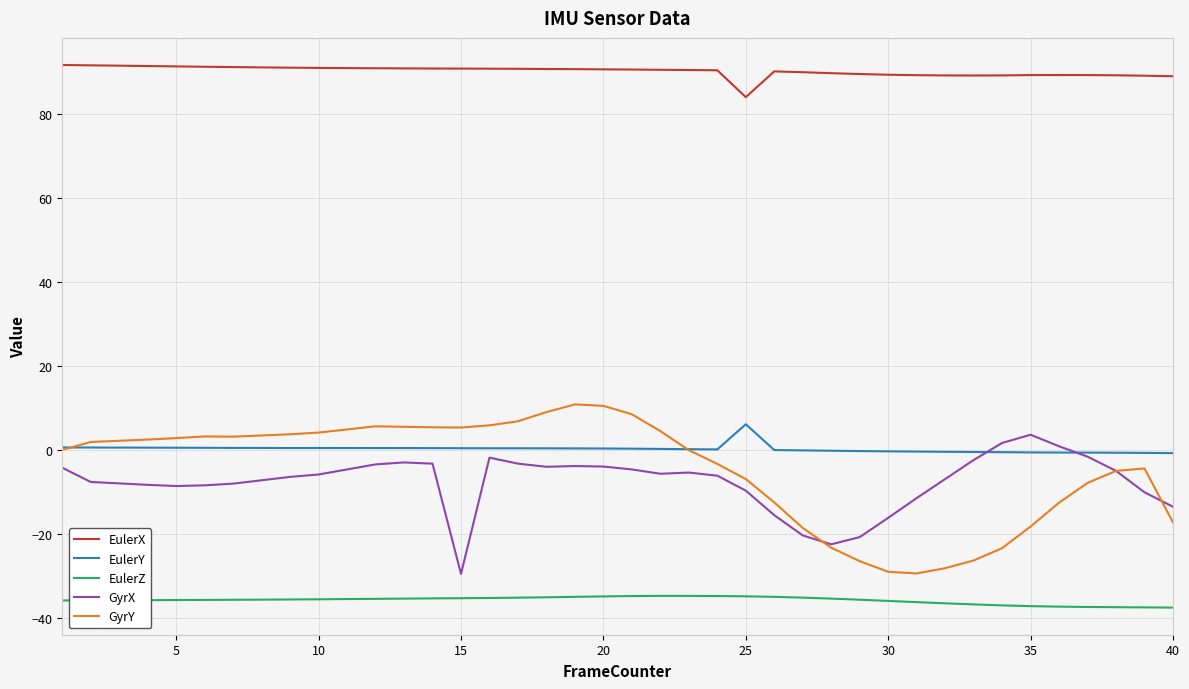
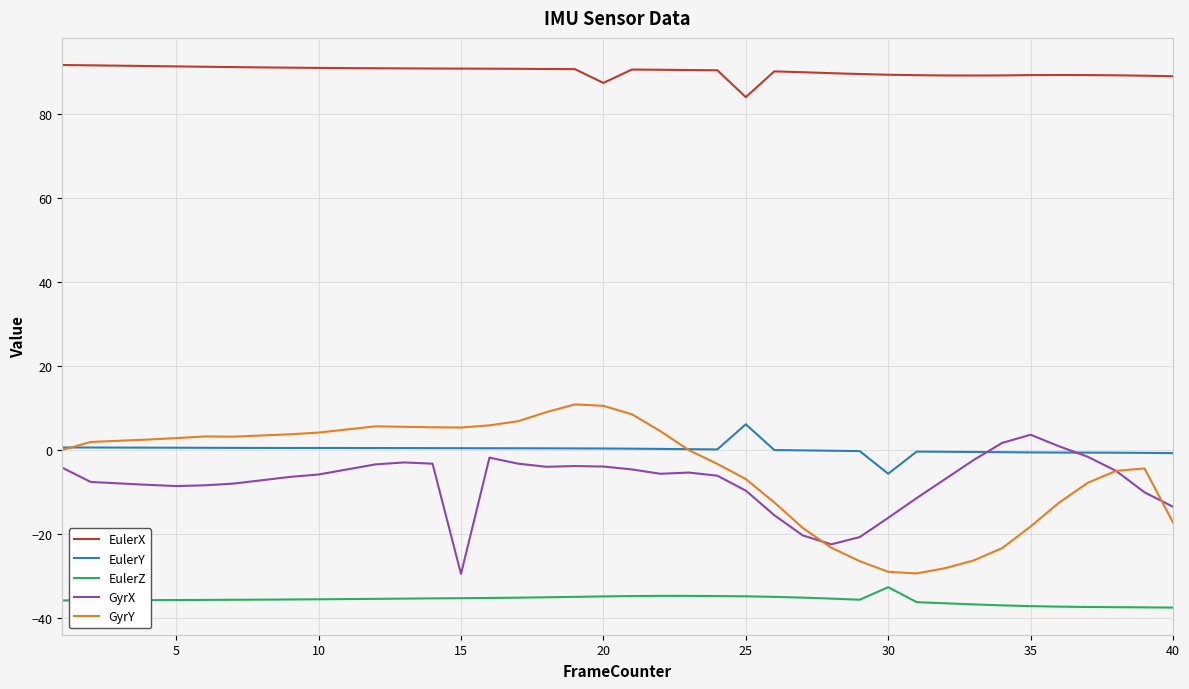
  {
    "EulerX": {
      "5": 91,
      "10": 91,
      "15": 91,
-     "20": 91,
+     "20": 87,
      "25": 84,
      "30": 89,
      "35": 89,
      "40": 89
    },
    "EulerY": {
      "5": 1,
      "10": 1,
      "15": 0,
      "20": 0,
      "25": 6,
-     "30": 0,
+     "30": -6,
      "35": -1,
      "40": -1
    },
    "EulerZ": {
      "5": -36,
      "10": -35,
      "15": -35,
      "20": -35,
      "25": -35,
-     "30": -36,
+     "30": -33,
      "35": -37,
      "40": -37
    },
    "GyrX": {
      "5": -9,
      "10": -6,
      "15": -29,
      "20": -4,
      "25": -10,
      "30": -16,
      "35": 4,
      "40": -13
    },
    "GyrY": {
      "5": 3,
      "10": 4,
      "15": 5,
      "20": 11,
      "25": -7,
      "30": -29,
      "35": -18,
      "40": -17
    }
  }
